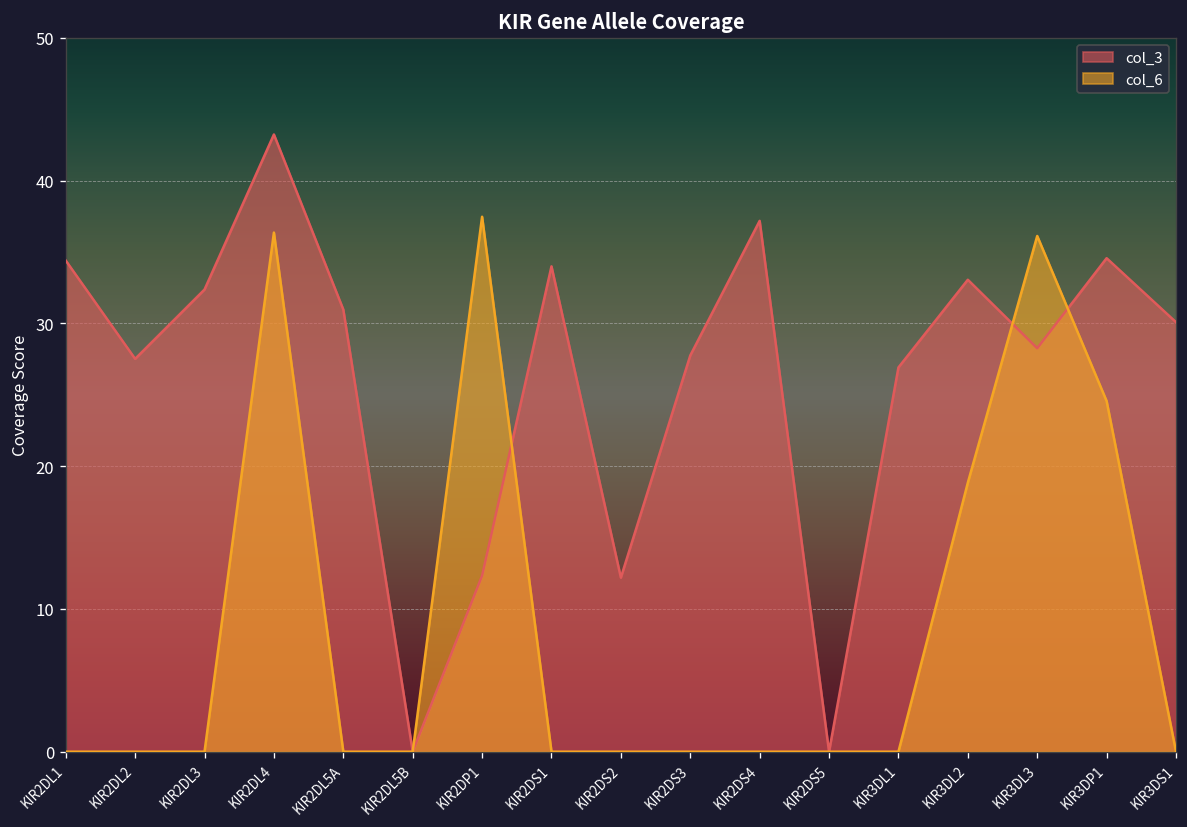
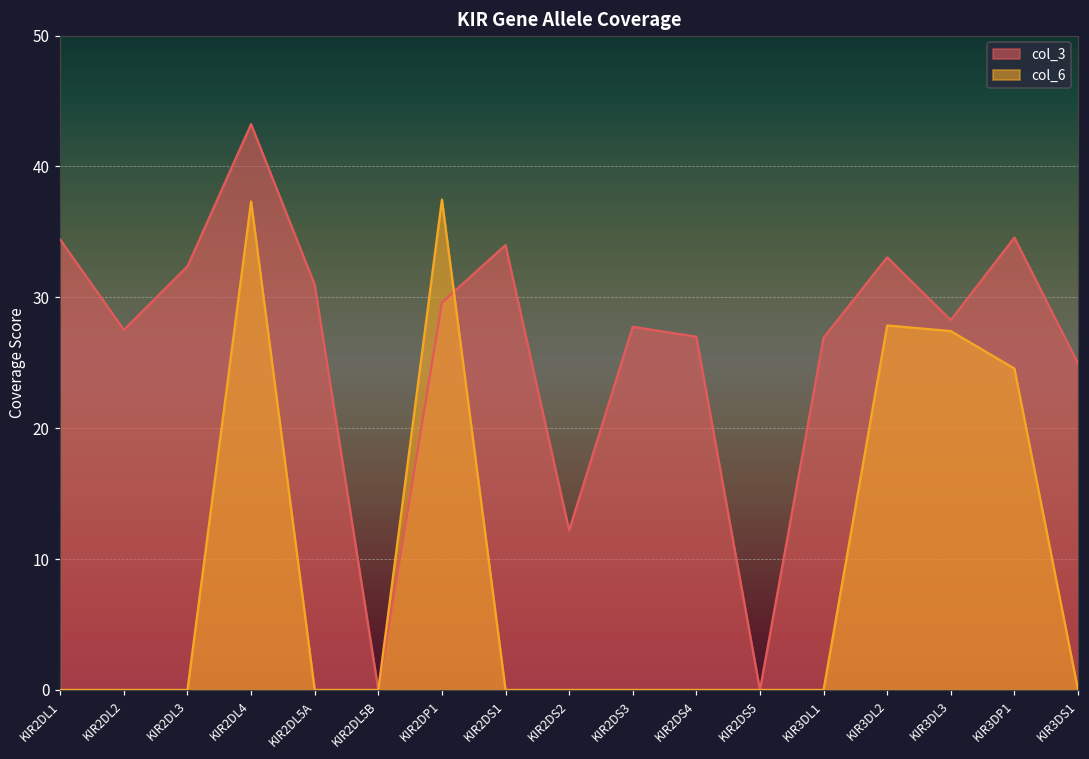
  {
    "col_3": {
      "KIR2DL1": 34.4,
      "KIR2DL2": 27.5,
      "KIR2DL3": 32.4,
      "KIR2DL4": 43.2,
      "KIR2DL5A": 31.0,
-     "KIR2DP1": 12.3,
+     "KIR2DP1": 29.6,
      "KIR2DS1": 34.0,
      "KIR2DS2": 12.2,
      "KIR2DS3": 27.7,
-     "KIR2DS4": 37.2,
+     "KIR2DS4": 27.0,
      "KIR3DL1": 26.9,
      "KIR3DL2": 33.1,
      "KIR3DL3": 28.3,
      "KIR3DP1": 34.6,
-     "KIR3DS1": 30.1
+     "KIR3DS1": 24.9
    },
    "col_6": {
      "KIR2DL1": 0.0,
      "KIR2DL2": 0.0,
      "KIR2DL3": 0.0,
-     "KIR2DL4": 36.4,
+     "KIR2DL4": 37.3,
      "KIR2DL5A": 0.0,
      "KIR2DP1": 37.5,
      "KIR2DS1": 0.0,
      "KIR2DS2": 0.0,
      "KIR2DS3": 0.0,
      "KIR2DS4": 0.0,
      "KIR3DL1": 0.0,
-     "KIR3DL2": 18.8,
-     "KIR3DL3": 36.1,
+     "KIR3DL2": 27.8,
+     "KIR3DL3": 27.4,
      "KIR3DP1": 24.6,
      "KIR3DS1": 0.0
    }
  }
